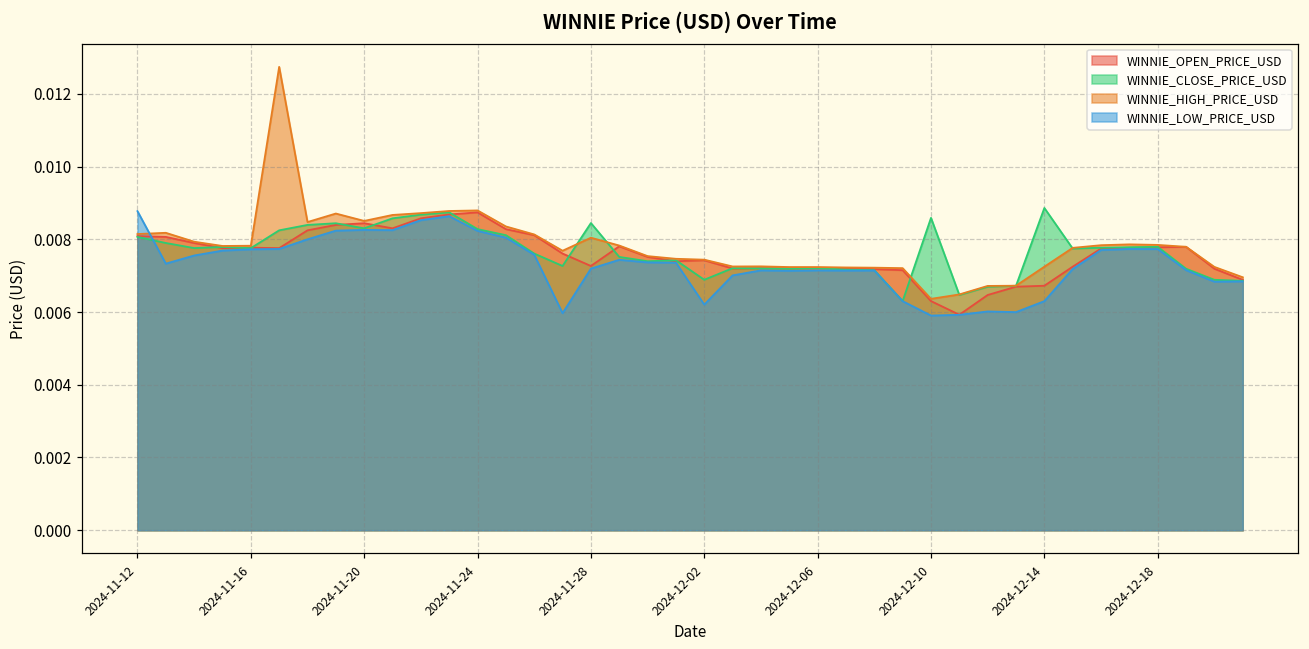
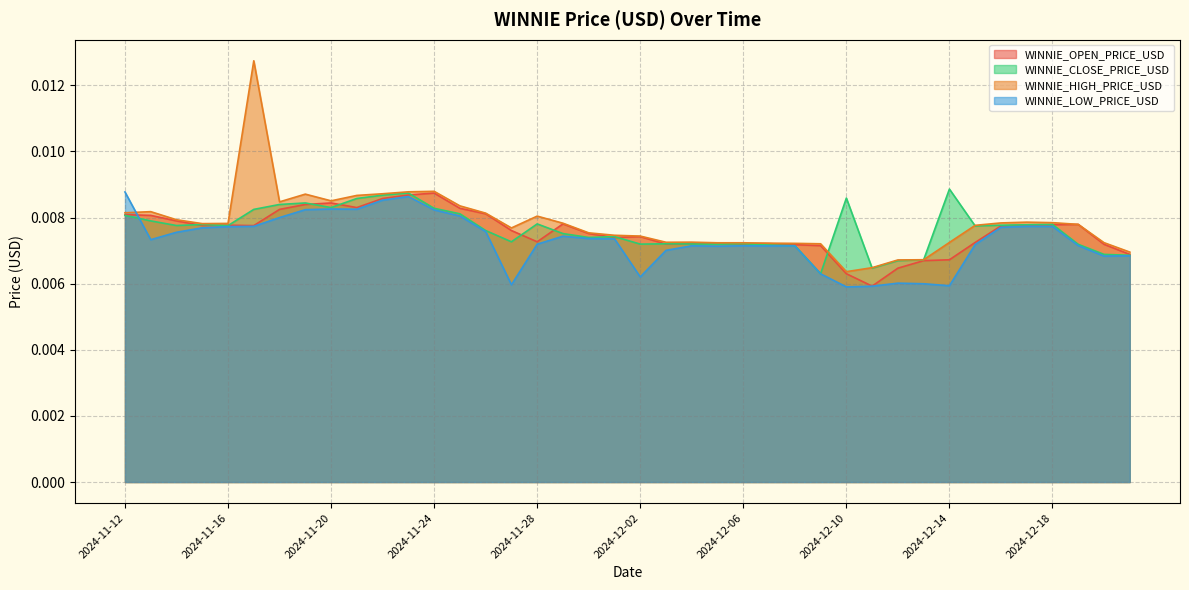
  {
    "WINNIE_CLOSE_PRICE_USD": {
-     "2024-11-28": 0.0084,
-     "2024-12-02": 0.0069,
+     "2024-11-28": 0.0078,
+     "2024-12-02": 0.0072,
      "2024-12-10": 0.0086,
      "2024-12-14": 0.0089
    },
    "WINNIE_LOW_PRICE_USD": {
      "2024-11-12": 0.0088,
      "2024-12-02": 0.0062,
      "2024-12-10": 0.0059,
-     "2024-12-14": 0.0063
+     "2024-12-14": 0.0059
    }
  }
